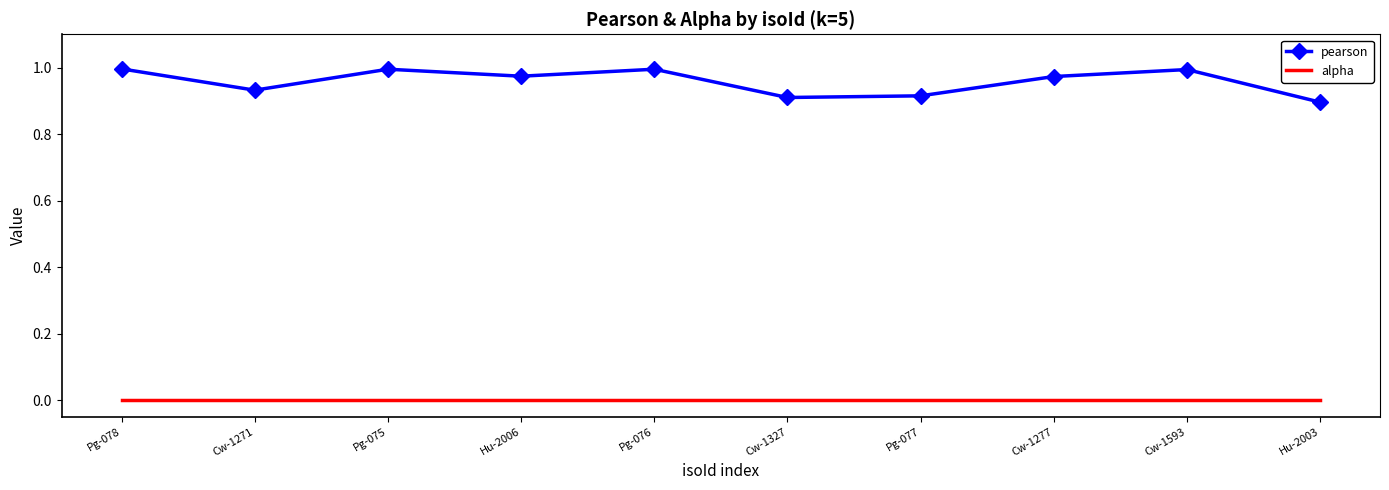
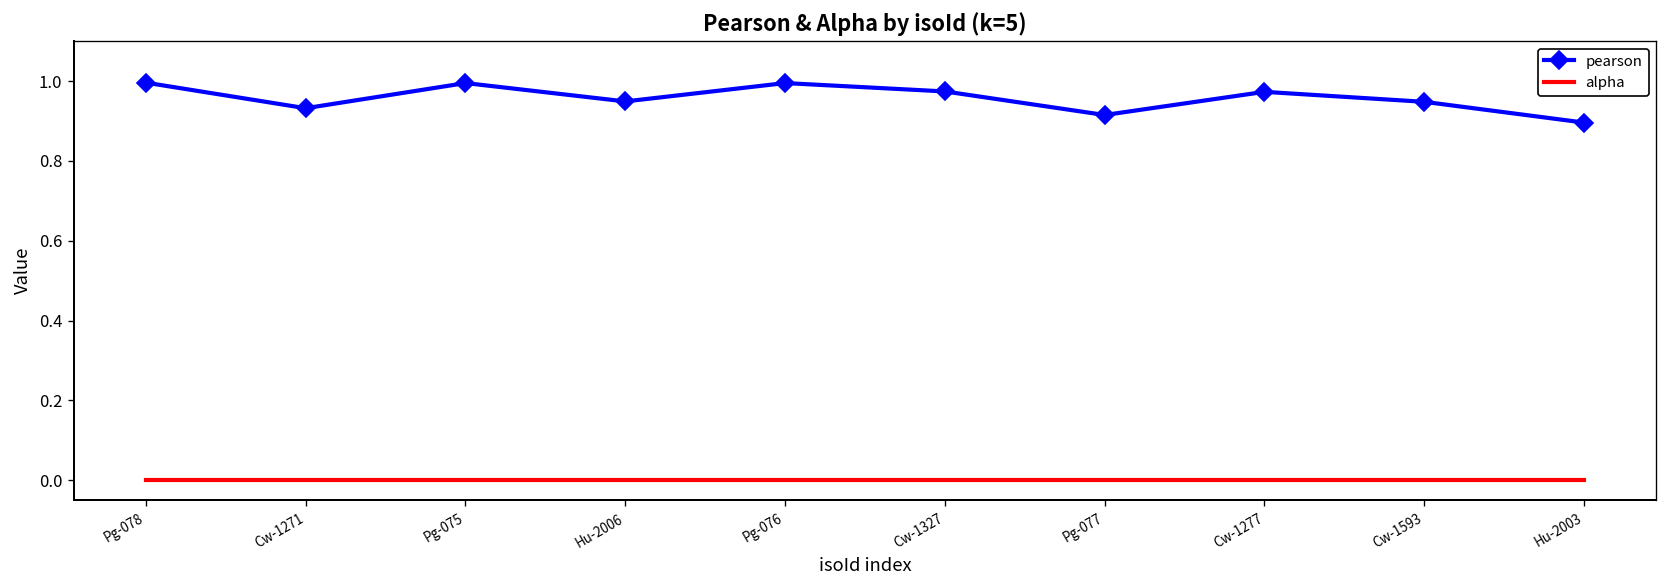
  {
    "pearson": {
      "Pg-078": 1.00,
      "Cw-1271": 0.93,
      "Pg-075": 1.00,
-     "Hu-2006": 0.97,
+     "Hu-2006": 0.95,
      "Pg-076": 1.00,
-     "Cw-1327": 0.91,
+     "Cw-1327": 0.97,
      "Pg-077": 0.92,
      "Cw-1277": 0.97,
-     "Cw-1593": 0.99,
+     "Cw-1593": 0.95,
      "Hu-2003": 0.90
    },
    "alpha": {
      "Pg-078": 0.00,
      "Cw-1271": 0.00,
      "Pg-075": 0.00,
      "Hu-2006": 0.00,
      "Pg-076": 0.00,
      "Cw-1327": 0.00,
      "Pg-077": 0.00,
      "Cw-1277": 0.00,
      "Cw-1593": 0.00,
      "Hu-2003": 0.00
    }
  }
